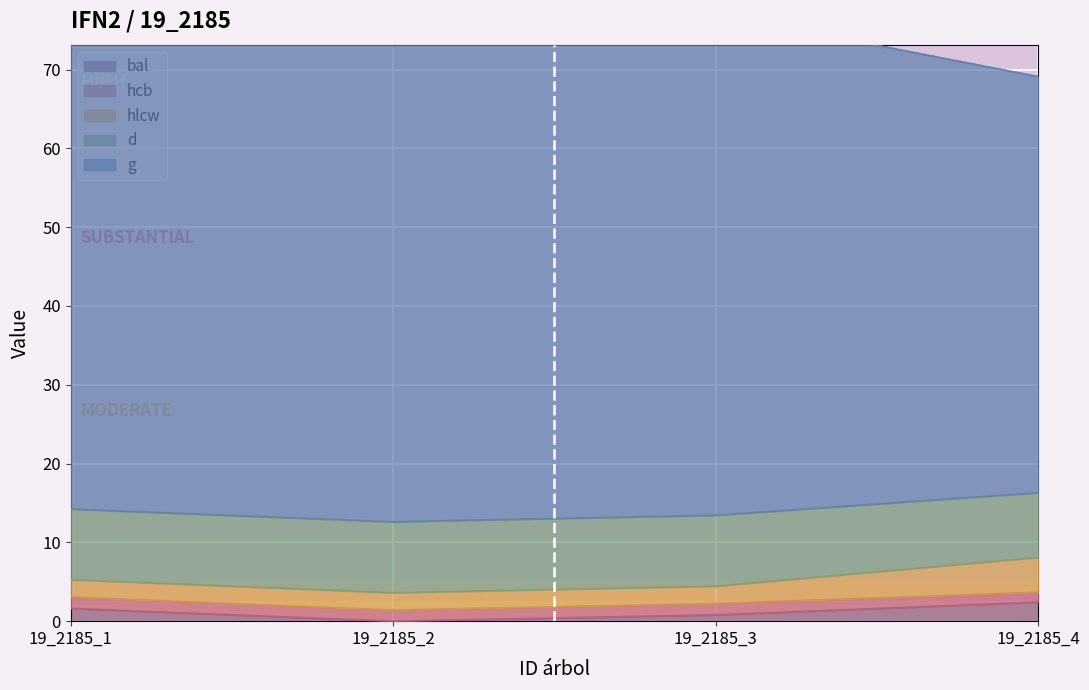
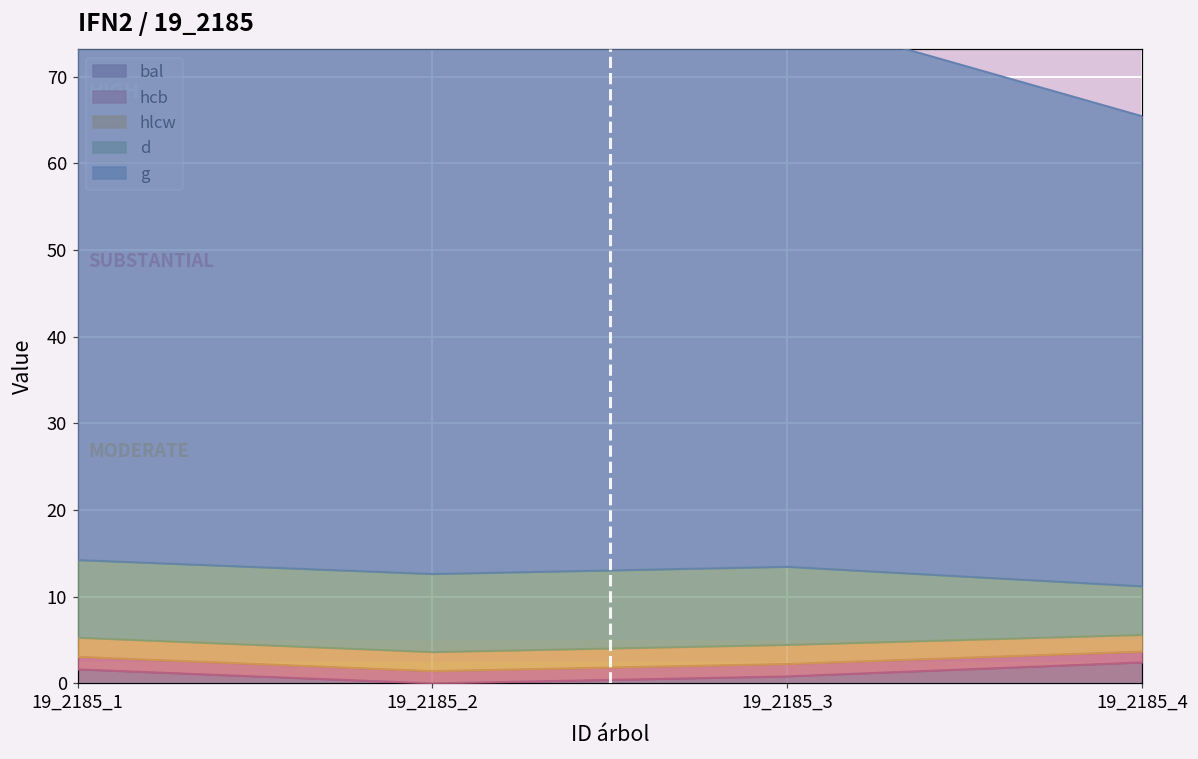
  {
    "hlcw": {
      "19_2185_1": 2,
      "19_2185_2": 2,
      "19_2185_3": 2,
-     "19_2185_4": 4
+     "19_2185_4": 2
    },
    "d": {
      "19_2185_1": 9,
      "19_2185_2": 9,
      "19_2185_3": 9,
-     "19_2185_4": 8
+     "19_2185_4": 6
    },
    "g": {
-     "19_2185_4": 53
+     "19_2185_4": 54
    }
  }
